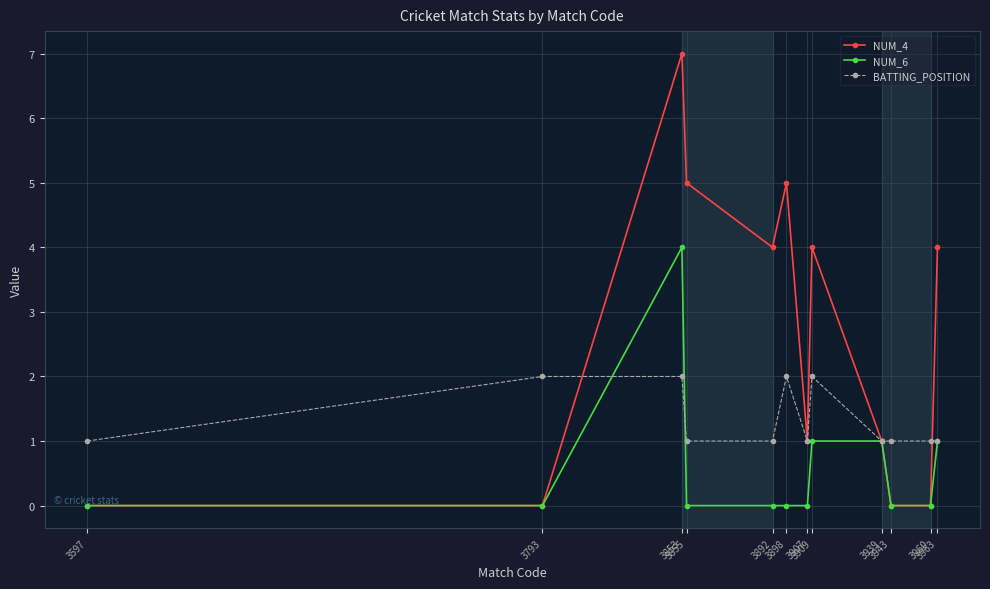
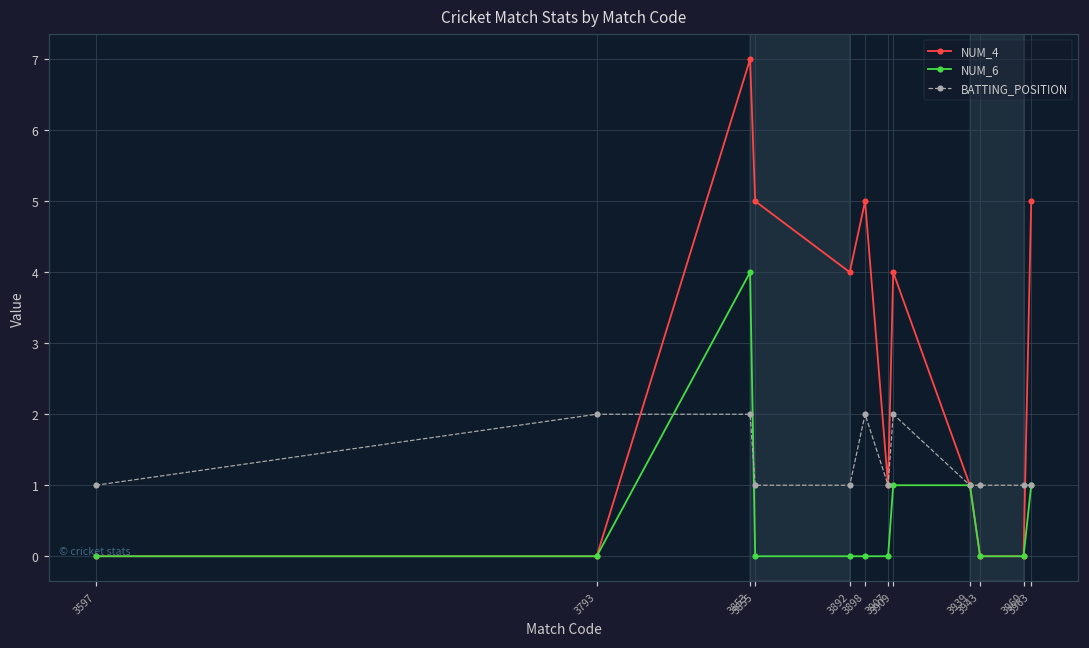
  {
    "NUM_4": {
      "3853": 7,
      "3855": 5,
      "3892": 4,
      "3898": 5,
      "3909": 4,
-     "3963": 4
+     "3963": 5
    },
    "NUM_6": {
      "3853": 4,
      "3855": 0,
      "3892": 0,
      "3898": 0,
      "3907": 0,
      "3909": 1
    },
    "BATTING_POSITION": {
      "3597": 1,
      "3793": 2,
      "3853": 2,
      "3855": 1,
      "3892": 1,
      "3898": 2,
      "3909": 2,
      "3943": 1,
      "3960": 1
    }
  }
